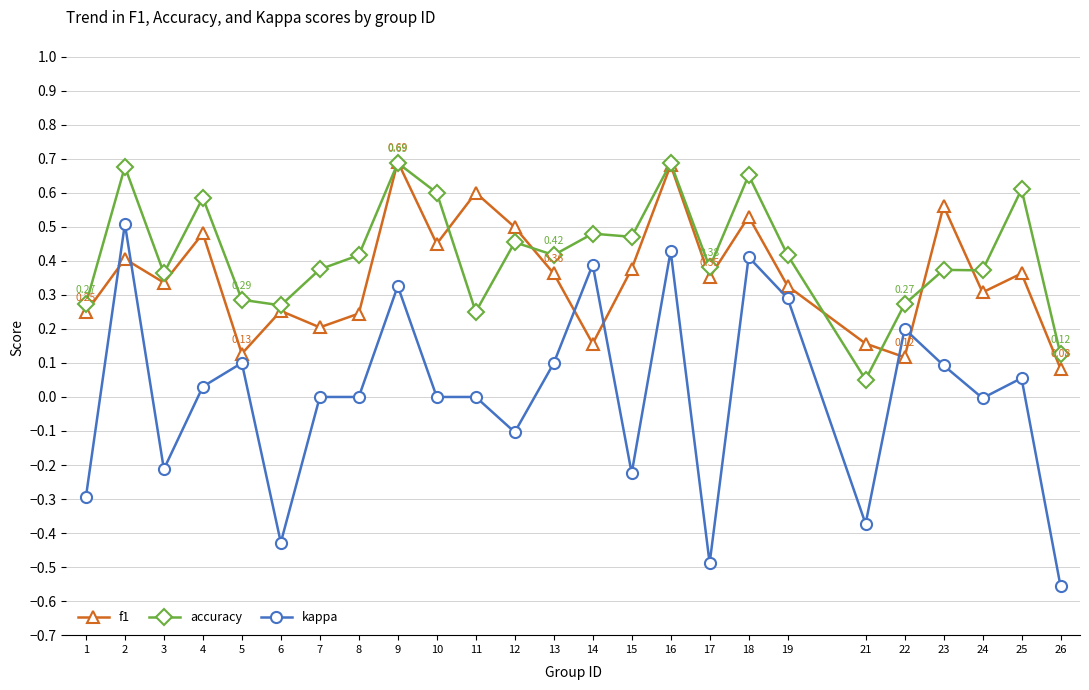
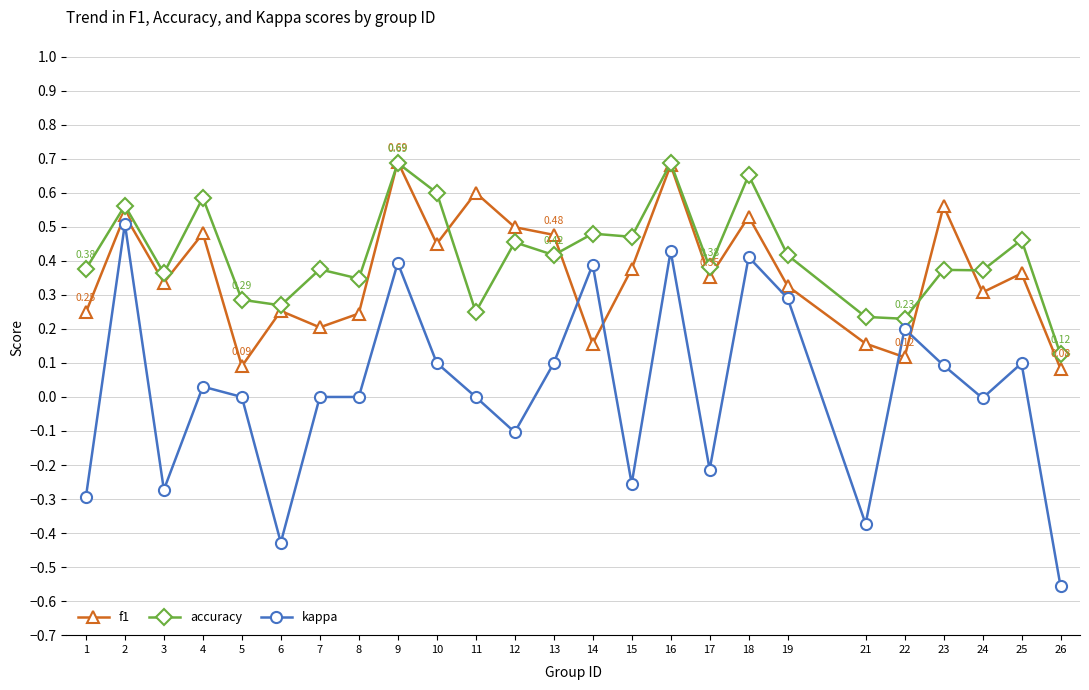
  {
    "f1": {
      "1": 0.25,
-     "2": 0.41,
-     "5": 0.13,
-     "13": 0.36,
+     "2": 0.53,
+     "5": 0.09,
+     "13": 0.48,
      "22": 0.12
    },
    "accuracy": {
-     "1": 0.27,
-     "2": 0.68,
+     "1": 0.38,
+     "2": 0.56,
      "5": 0.29,
-     "8": 0.42,
+     "8": 0.35,
      "17": 0.38,
-     "21": 0.05,
-     "22": 0.27,
-     "25": 0.61,
+     "21": 0.24,
+     "22": 0.23,
+     "25": 0.46,
      "26": 0.12
    },
    "kappa": {
      "1": -0.29,
      "2": 0.51,
-     "3": -0.21,
+     "3": -0.27,
      "4": 0.03,
-     "5": 0.1,
+     "5": 0.0,
      "6": -0.43,
      "7": 0.00,
      "8": 0.00,
-     "9": 0.33,
-     "10": 0.0,
+     "9": 0.39,
+     "10": 0.1,
      "11": 0.00,
      "12": -0.10,
      "13": 0.10,
      "14": 0.39,
-     "15": -0.22,
+     "15": -0.25,
      "16": 0.43,
-     "17": -0.49,
+     "17": -0.21,
      "18": 0.41,
      "19": 0.29,
      "21": -0.37,
      "23": 0.09,
      "24": 0.00,
-     "25": 0.06,
+     "25": 0.10,
      "26": -0.56
    }
  }
